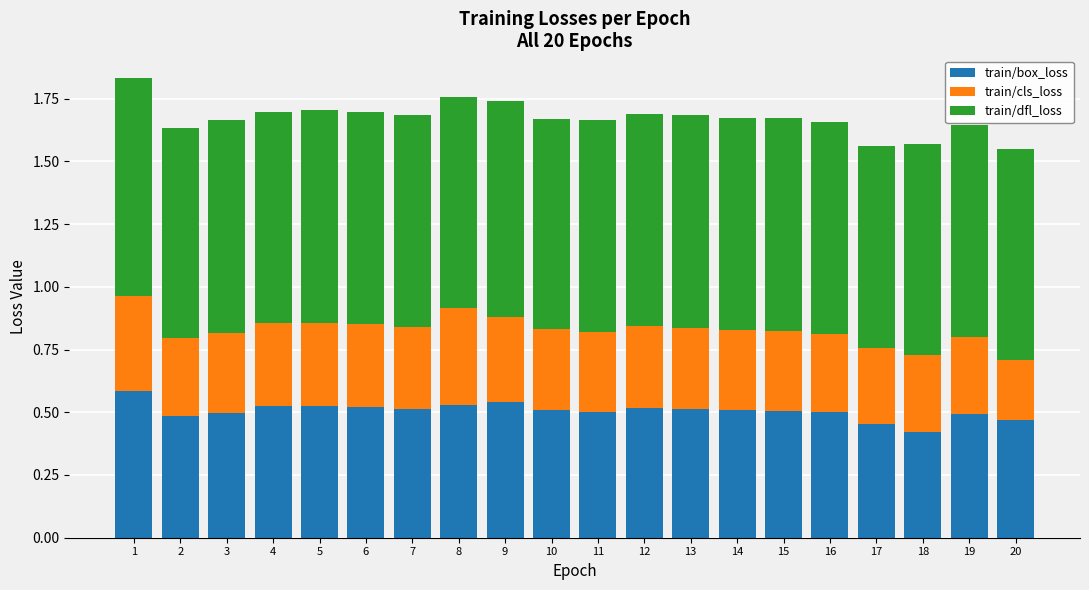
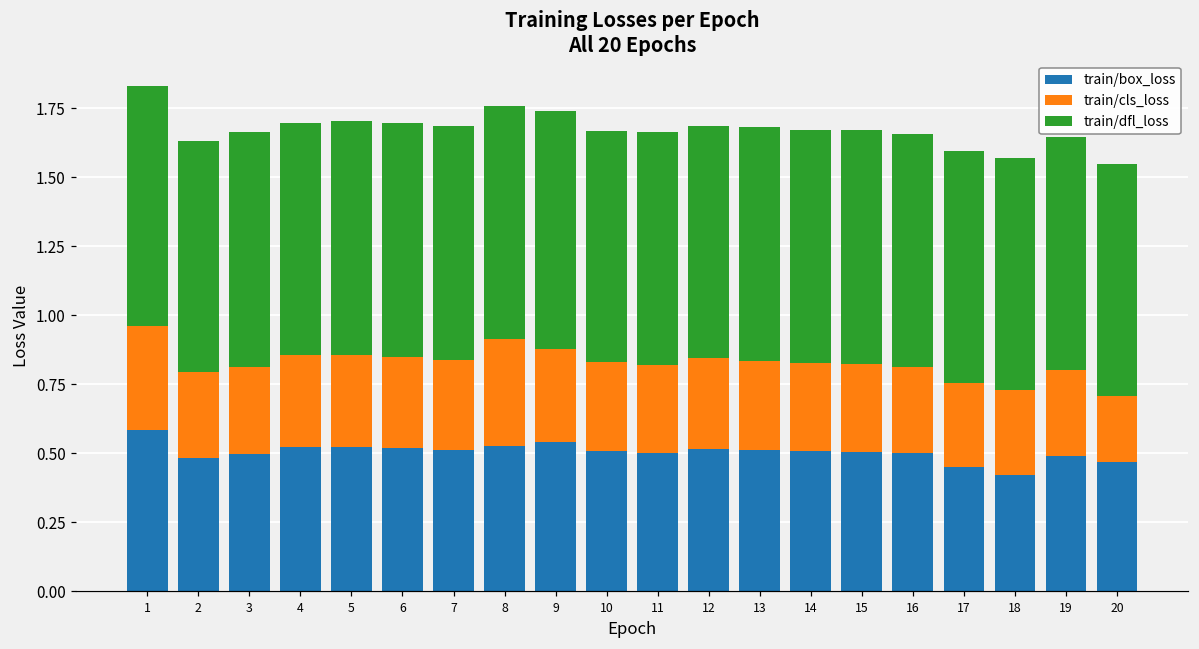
  {
    "train/box_loss": {
      "1": 0.59,
      "2": 0.49,
      "3": 0.50,
      "4": 0.52,
      "5": 0.52,
      "6": 0.52,
      "7": 0.51,
      "8": 0.53,
      "9": 0.54,
      "10": 0.51,
      "11": 0.50,
      "12": 0.52,
      "13": 0.51,
      "14": 0.51,
      "15": 0.51,
      "16": 0.50,
      "17": 0.45,
      "18": 0.42,
      "19": 0.49,
      "20": 0.47
    },
    "train/cls_loss": {
      "1": 0.38,
      "2": 0.31,
      "3": 0.32,
      "4": 0.33,
      "5": 0.33,
      "6": 0.33,
      "7": 0.33,
      "8": 0.39,
      "9": 0.34,
      "10": 0.32,
      "11": 0.32,
      "12": 0.33,
      "13": 0.32,
      "14": 0.32,
      "15": 0.32,
      "16": 0.31,
      "17": 0.30,
      "18": 0.31,
      "19": 0.31,
      "20": 0.24
    },
    "train/dfl_loss": {
      "1": 0.87,
      "2": 0.84,
      "3": 0.85,
      "4": 0.84,
      "5": 0.85,
      "6": 0.85,
      "7": 0.84,
      "8": 0.84,
      "9": 0.86,
      "10": 0.84,
      "11": 0.84,
      "12": 0.84,
      "13": 0.85,
      "14": 0.85,
      "15": 0.85,
      "16": 0.84,
-     "17": 0.81,
+     "17": 0.84,
      "18": 0.84,
      "19": 0.84,
      "20": 0.84
    }
  }
